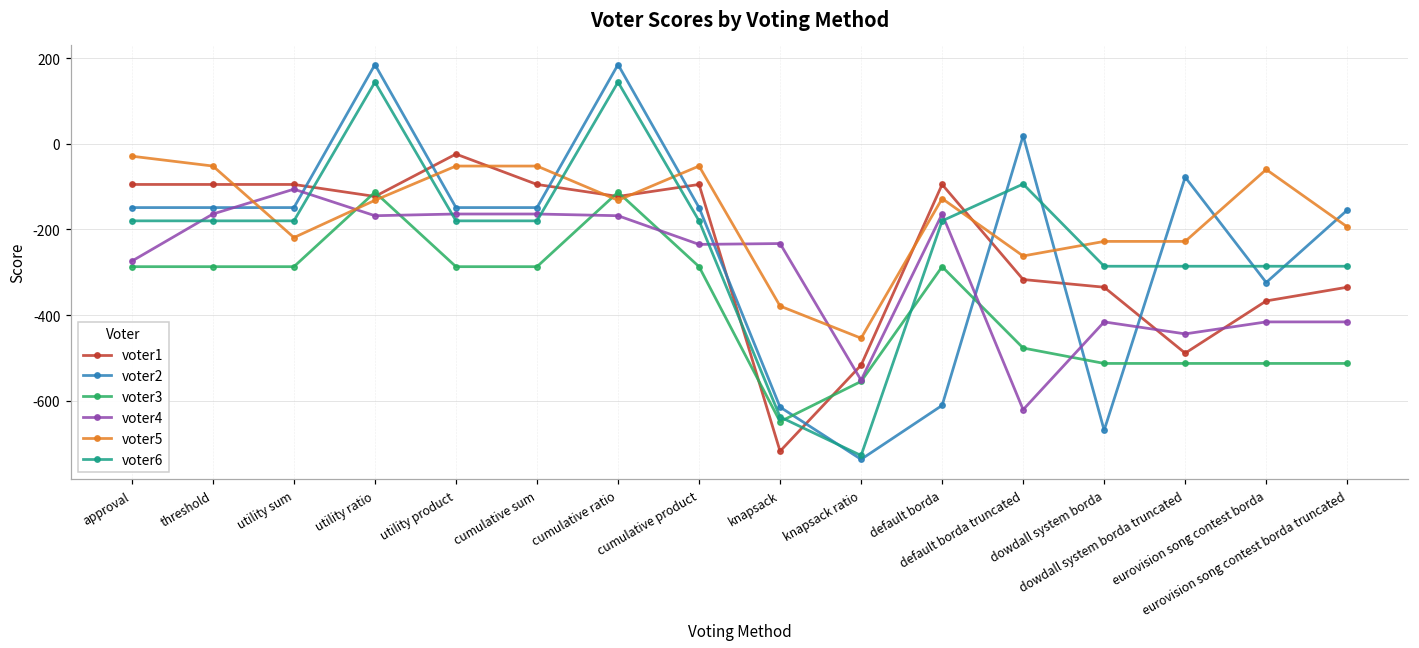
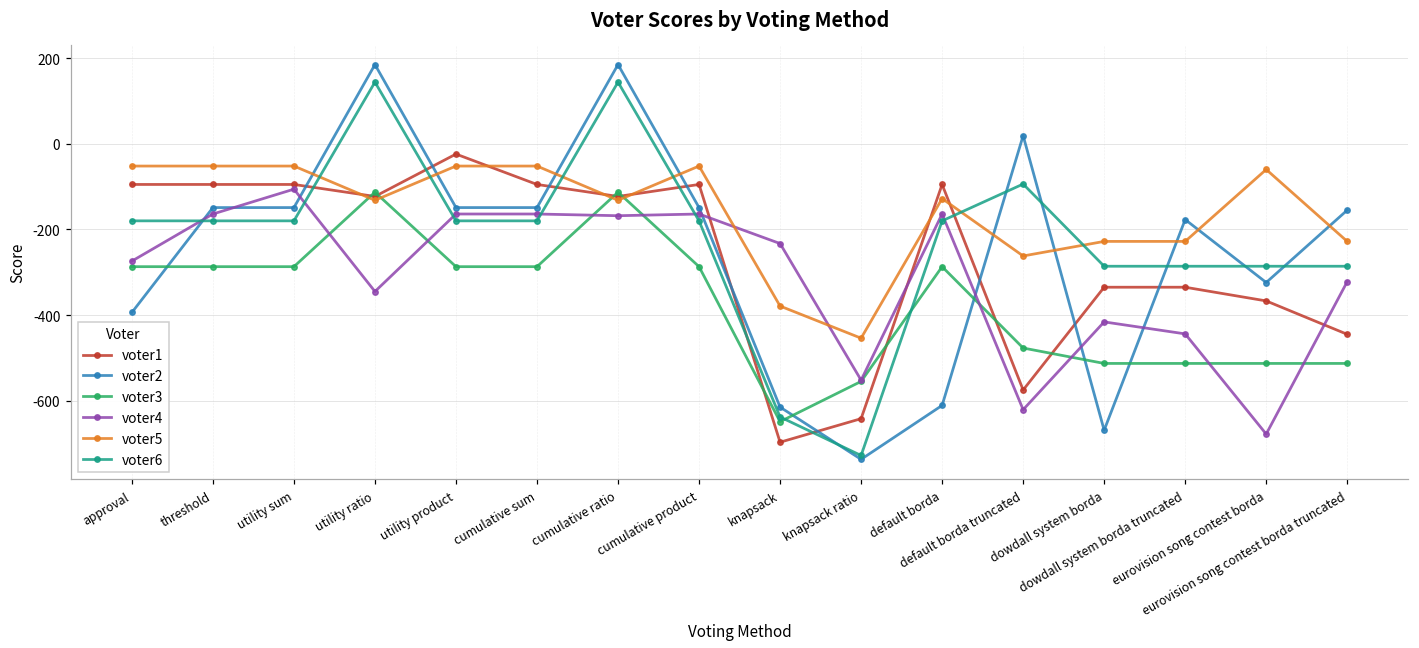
  {
    "voter1": {
      "approval": -100,
      "threshold": -100,
      "utility sum": -100,
      "utility ratio": -120,
      "utility product": -20,
      "cumulative sum": -100,
      "cumulative ratio": -120,
      "cumulative product": -100,
-     "knapsack": -720,
-     "knapsack ratio": -520,
+     "knapsack": -700,
+     "knapsack ratio": -640,
      "default borda": -100,
-     "default borda truncated": -320,
+     "default borda truncated": -580,
      "dowdall system borda": -340,
-     "dowdall system borda truncated": -490,
+     "dowdall system borda truncated": -340,
      "eurovision song contest borda": -370,
-     "eurovision song contest borda truncated": -340
+     "eurovision song contest borda truncated": -450
    },
    "voter2": {
-     "approval": -150,
+     "approval": -390,
      "threshold": -150,
      "utility sum": -150,
      "utility ratio": 190,
      "utility product": -150,
      "cumulative sum": -150,
      "cumulative ratio": 190,
      "cumulative product": -150,
      "knapsack": -620,
      "knapsack ratio": -740,
      "default borda": -610,
      "default borda truncated": 20,
      "dowdall system borda": -670,
-     "dowdall system borda truncated": -80,
+     "dowdall system borda truncated": -180,
      "eurovision song contest borda": -320,
      "eurovision song contest borda truncated": -160
    },
    "voter4": {
      "approval": -270,
      "threshold": -160,
      "utility sum": -110,
-     "utility ratio": -170,
+     "utility ratio": -350,
      "utility product": -160,
      "cumulative sum": -160,
      "cumulative ratio": -170,
-     "cumulative product": -240,
+     "cumulative product": -160,
      "knapsack": -230,
      "default borda": -160,
      "default borda truncated": -620,
      "dowdall system borda": -420,
      "dowdall system borda truncated": -440,
-     "eurovision song contest borda": -420,
-     "eurovision song contest borda truncated": -420
+     "eurovision song contest borda": -680,
+     "eurovision song contest borda truncated": -320
    },
    "voter5": {
-     "approval": -30,
+     "approval": -50,
      "threshold": -50,
-     "utility sum": -220,
+     "utility sum": -50,
      "utility ratio": -130,
      "utility product": -50,
      "cumulative sum": -50,
      "cumulative ratio": -130,
      "cumulative product": -50,
      "knapsack": -380,
      "knapsack ratio": -450,
      "default borda": -130,
      "default borda truncated": -260,
      "dowdall system borda": -230,
      "dowdall system borda truncated": -230,
      "eurovision song contest borda": -60,
-     "eurovision song contest borda truncated": -190
+     "eurovision song contest borda truncated": -230
    }
  }
